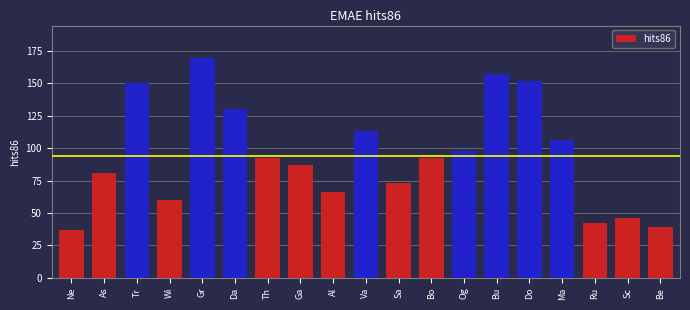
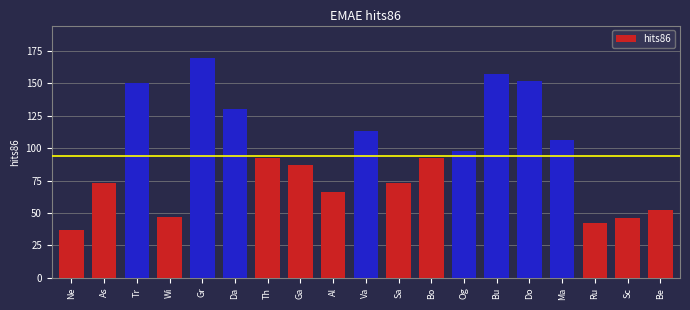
  {
    "Ne": 37,
-   "As": 81,
+   "As": 73,
    "Tr": 150,
-   "Wi": 60,
+   "Wi": 47,
    "Gr": 169,
    "Da": 130,
    "Th": 92,
    "Ga": 87,
    "Al": 66,
    "Va": 113,
    "Sa": 73,
    "Bo": 92,
    "Og": 98,
    "Bu": 157,
    "Do": 152,
    "Ma": 106,
    "Ru": 42,
    "Sc": 46,
-   "Be": 39
+   "Be": 52
  }
